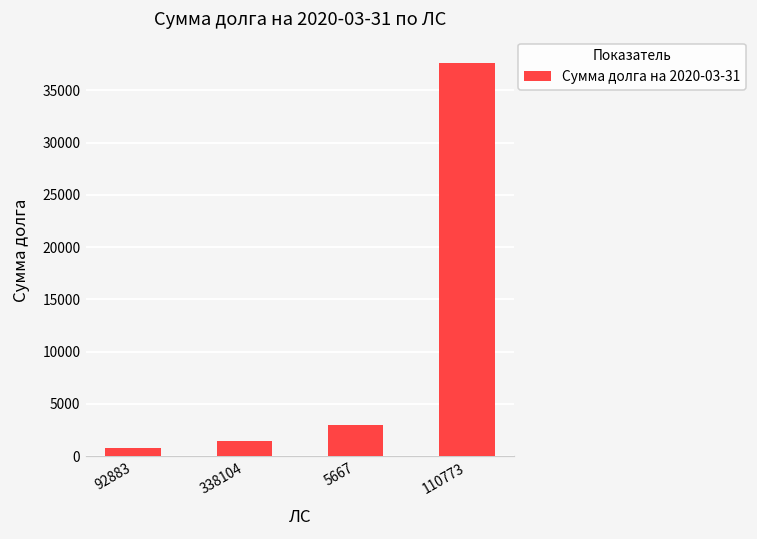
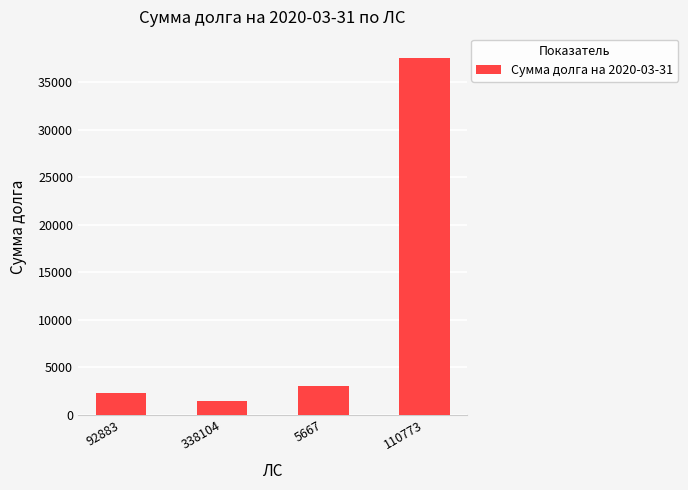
  {
-   "92883": 1000,
+   "92883": 2000,
    "338104": 1000,
    "5667": 3000,
    "110773": 38000
  }
